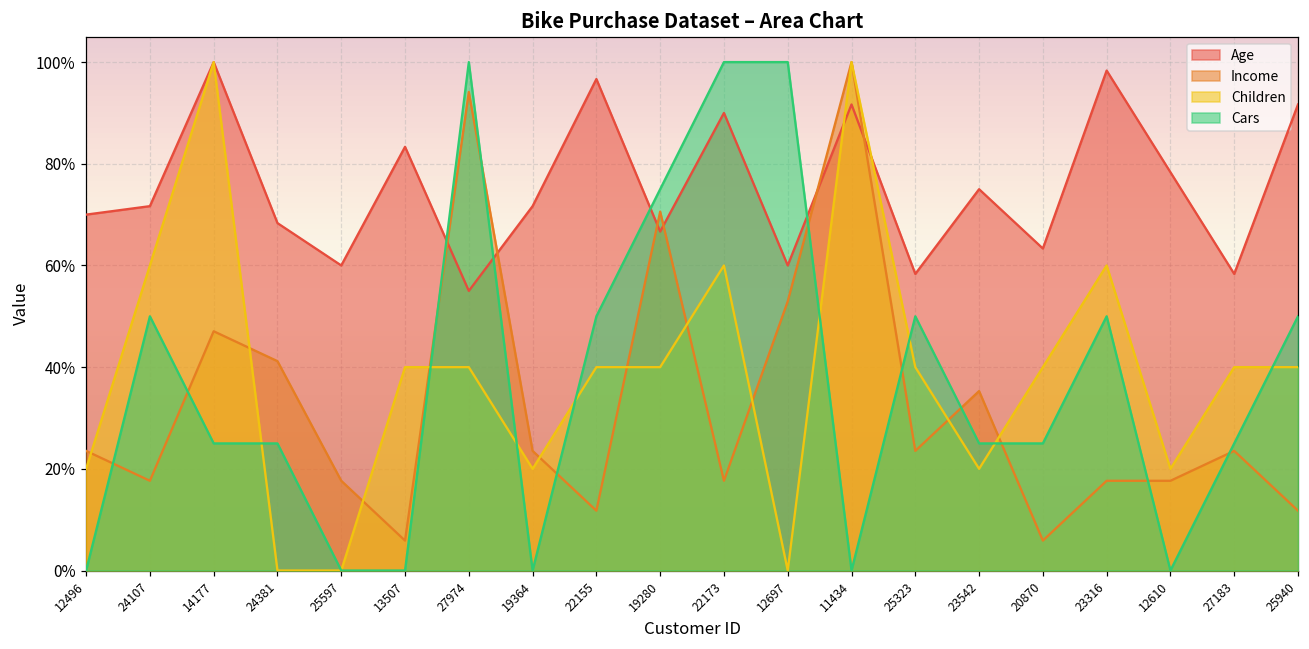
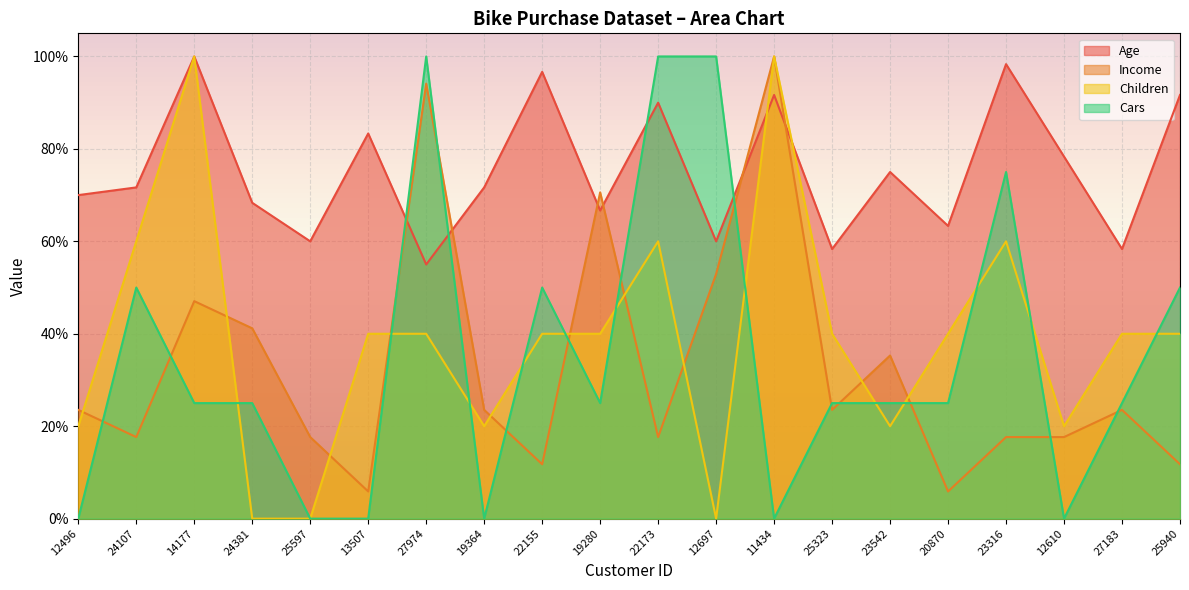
  {
    "Cars": {
      "12496": "0%",
      "24107": "50%",
      "14177": "25%",
      "24381": "25%",
      "13507": "0%",
      "27974": "100%",
      "19364": "0%",
      "22155": "50%",
-     "19280": "75%",
+     "19280": "25%",
      "22173": "100%",
      "12697": "100%",
      "11434": "0%",
-     "25323": "50%",
+     "25323": "25%",
      "23542": "25%",
      "20870": "25%",
-     "23316": "50%",
+     "23316": "75%",
      "12610": "0%",
      "27183": "25%",
      "25940": "50%"
    }
  }
